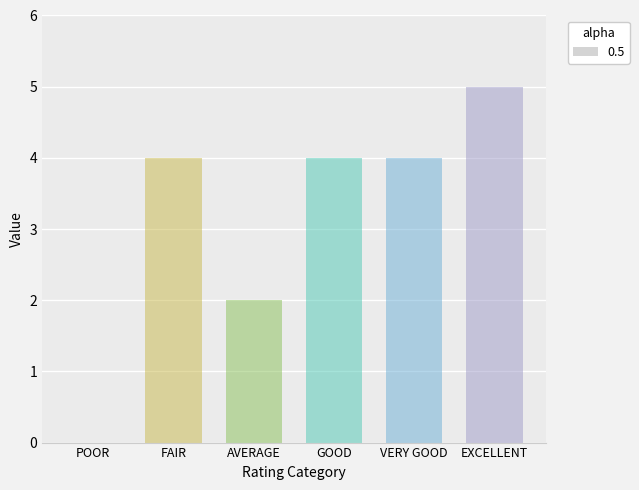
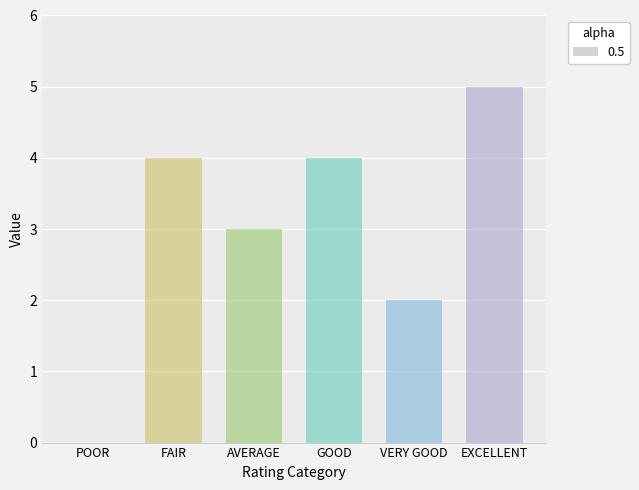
  {
    "POOR": 0,
    "FAIR": 4,
-   "AVERAGE": 2,
+   "AVERAGE": 3,
    "GOOD": 4,
-   "VERY GOOD": 4,
+   "VERY GOOD": 2,
    "EXCELLENT": 5
  }
